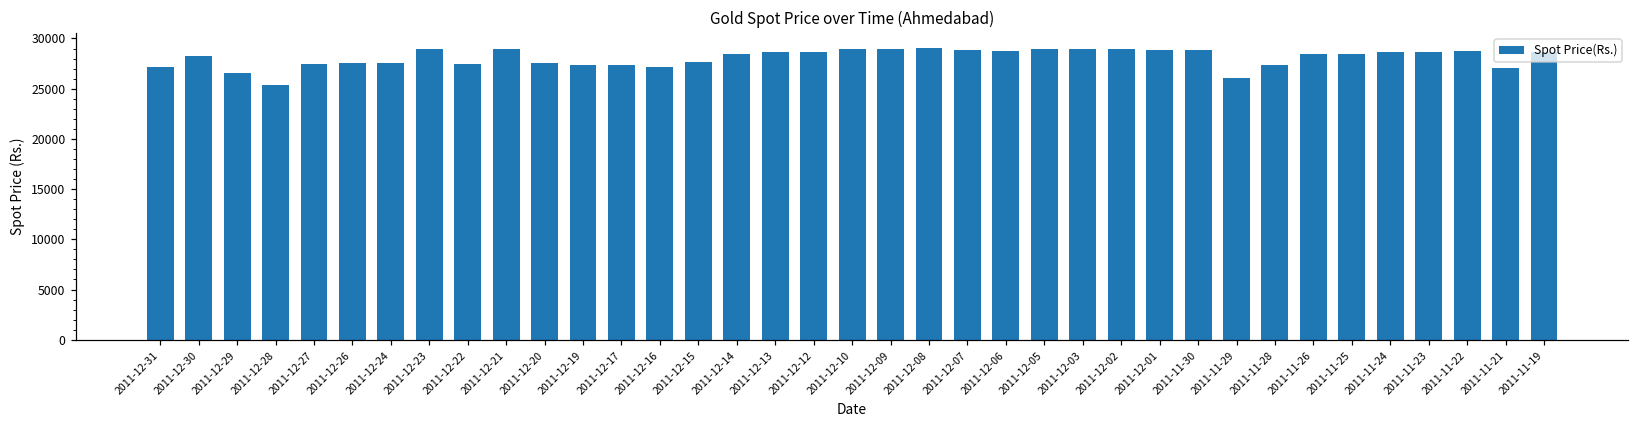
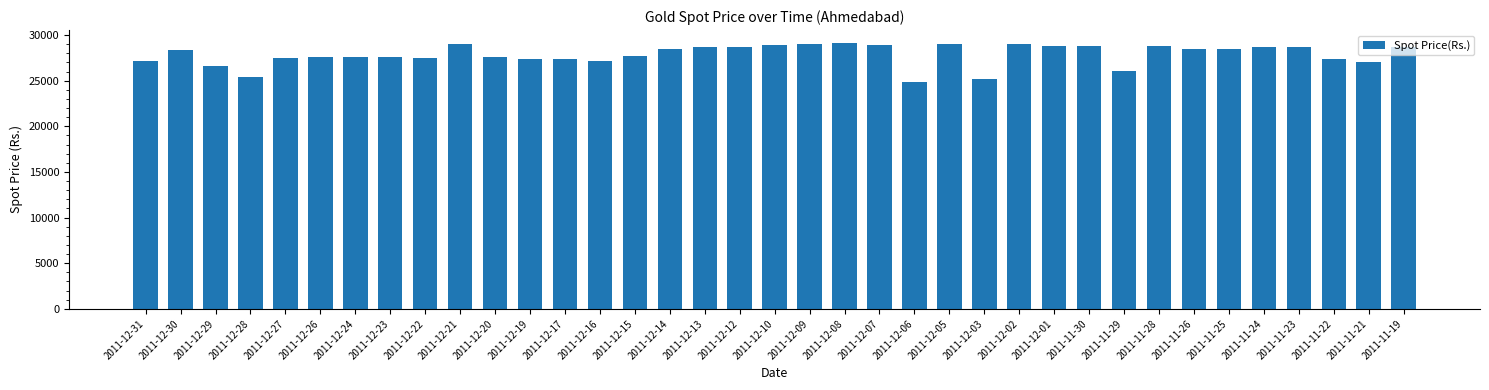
  {
    "2011-12-31": 27000,
    "2011-12-30": 28000,
    "2011-12-29": 27000,
    "2011-12-28": 25000,
    "2011-12-27": 27000,
    "2011-12-26": 28000,
    "2011-12-24": 28000,
-   "2011-12-23": 29000,
+   "2011-12-23": 28000,
    "2011-12-22": 27000,
    "2011-12-21": 29000,
    "2011-12-20": 28000,
    "2011-12-19": 27000,
    "2011-12-17": 27000,
    "2011-12-16": 27000,
    "2011-12-15": 28000,
    "2011-12-14": 28000,
    "2011-12-13": 29000,
    "2011-12-12": 29000,
    "2011-12-10": 29000,
    "2011-12-09": 29000,
    "2011-12-08": 29000,
    "2011-12-07": 29000,
-   "2011-12-06": 29000,
+   "2011-12-06": 25000,
    "2011-12-05": 29000,
-   "2011-12-03": 29000,
+   "2011-12-03": 25000,
    "2011-12-02": 29000,
    "2011-12-01": 29000,
    "2011-11-30": 29000,
    "2011-11-29": 26000,
-   "2011-11-28": 27000,
+   "2011-11-28": 29000,
    "2011-11-26": 28000,
    "2011-11-25": 28000,
    "2011-11-24": 29000,
    "2011-11-23": 29000,
-   "2011-11-22": 29000,
+   "2011-11-22": 27000,
    "2011-11-21": 27000
  }
